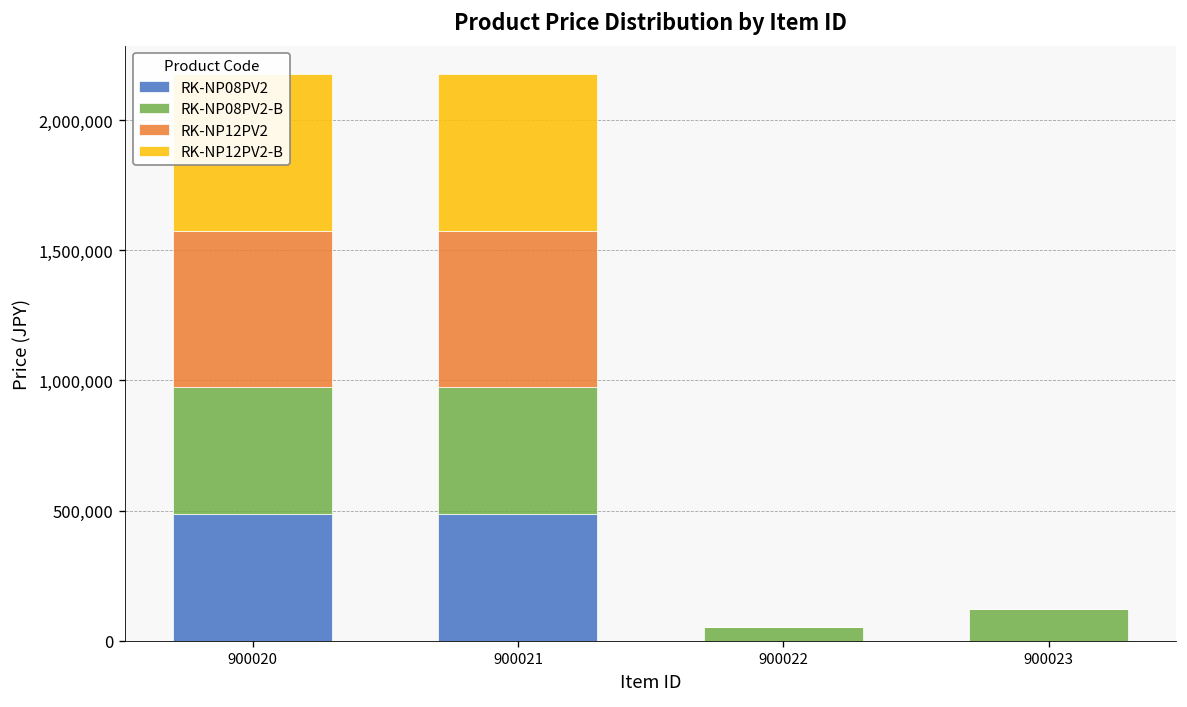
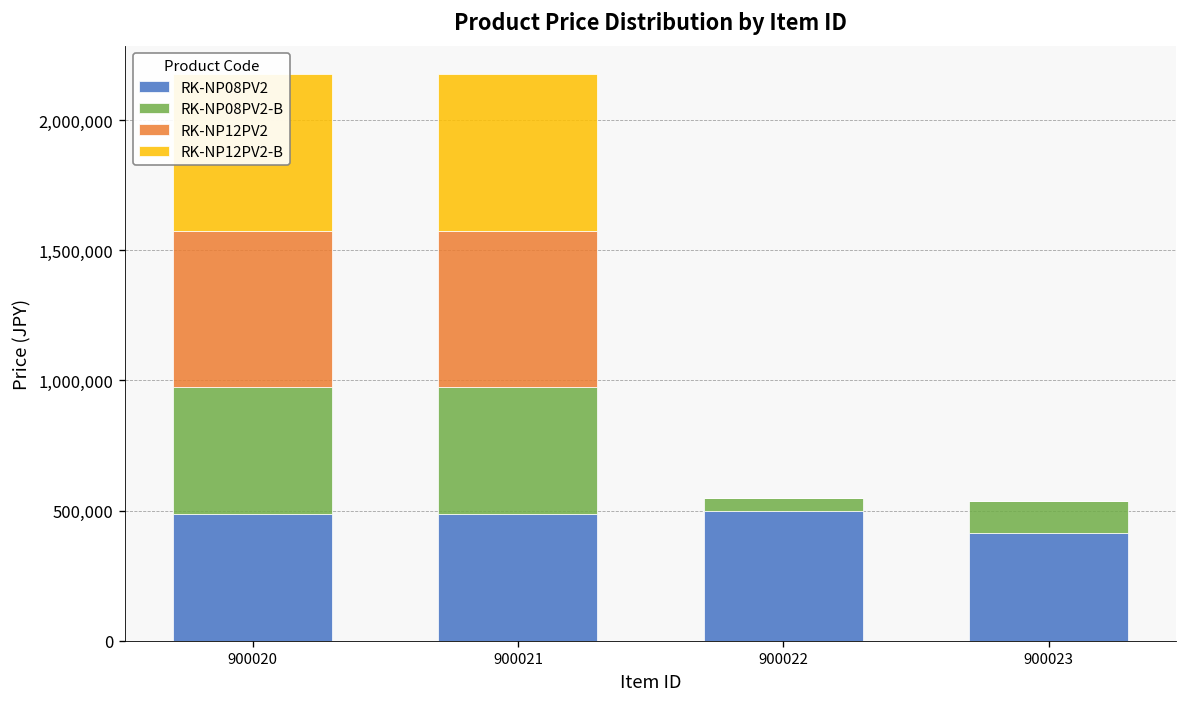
  {
    "RK-NP08PV2": {
      "900020": "490,000",
      "900021": "490,000",
-     "900022": "0",
-     "900023": "0"
+     "900022": "500,000",
+     "900023": "410,000"
    },
    "RK-NP08PV2-B": {
      "900020": "490,000",
      "900021": "490,000",
      "900022": "50,000",
      "900023": "120,000"
    },
    "RK-NP12PV2": {
      "900020": "600,000",
      "900021": "600,000",
      "900022": "0",
      "900023": "0"
    },
    "RK-NP12PV2-B": {
      "900021": "600,000",
      "900022": "0",
      "900023": "0"
    }
  }
